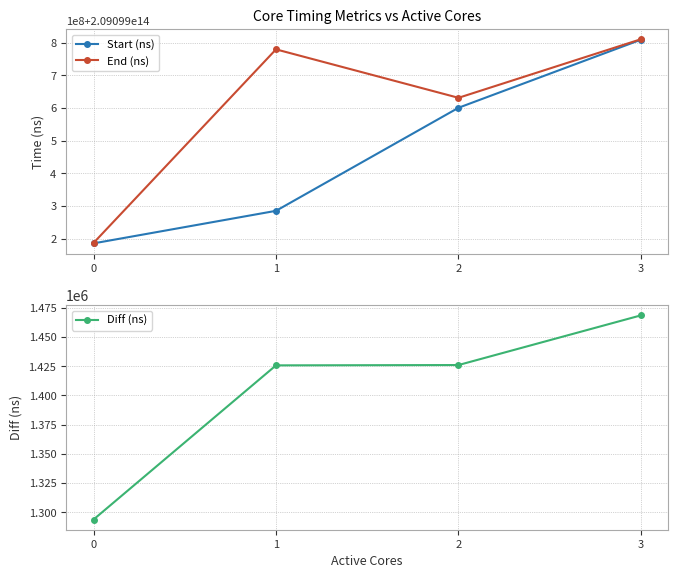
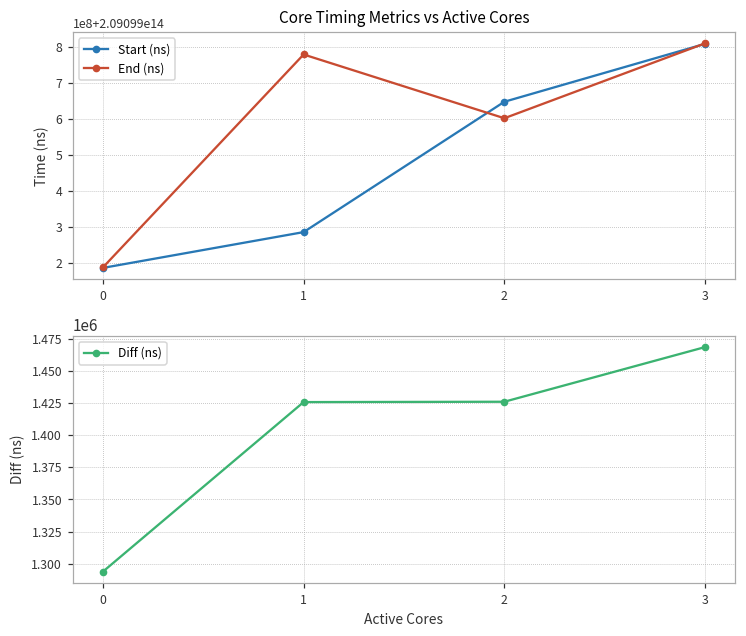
  {
    "Core Timing Metrics vs Active Cores": {
      "Start (ns)": {
        "1": 209099290000000,
-       "2": 209099600000000
+       "2": 209099650000000
      },
      "End (ns)": {
        "1": 209099780000000,
-       "2": 209099630000000
+       "2": 209099600000000
      }
    }
  }
